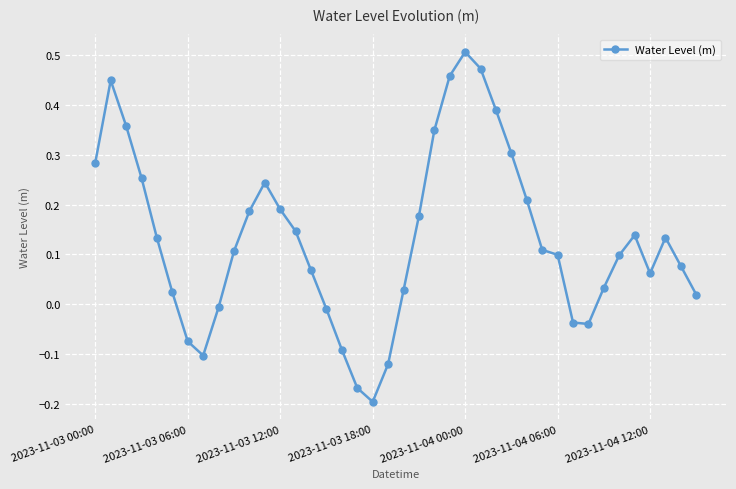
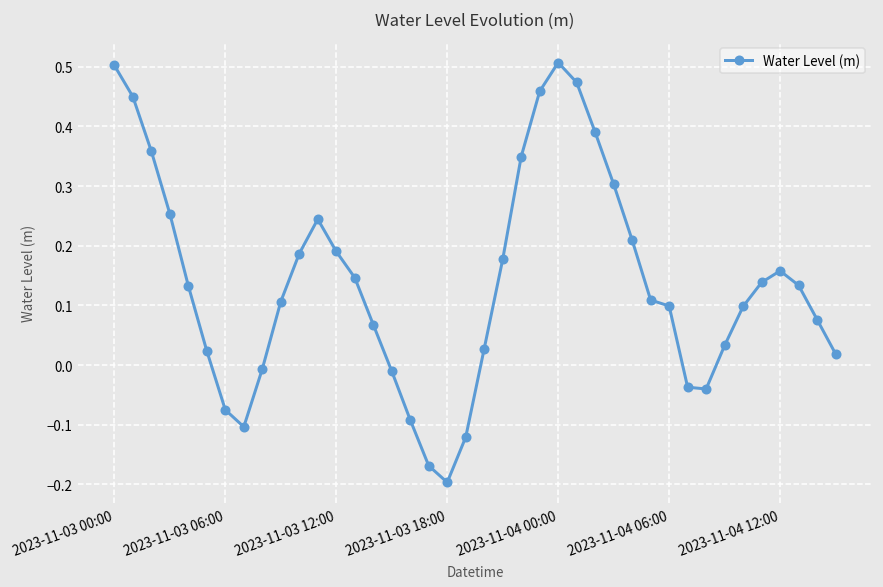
  {
-   "2023-11-03 00:00": 0.28,
+   "2023-11-03 00:00": 0.50,
    "2023-11-03 06:00": -0.07,
    "2023-11-03 12:00": 0.19,
    "2023-11-03 18:00": -0.20,
    "2023-11-04 00:00": 0.51,
    "2023-11-04 06:00": 0.10,
-   "2023-11-04 12:00": 0.06
+   "2023-11-04 12:00": 0.16
  }
